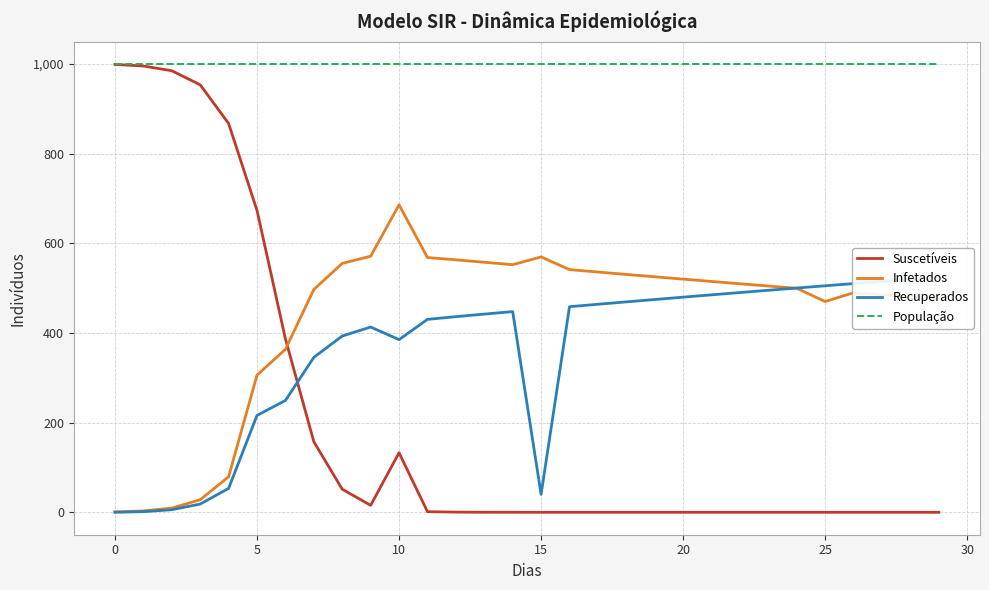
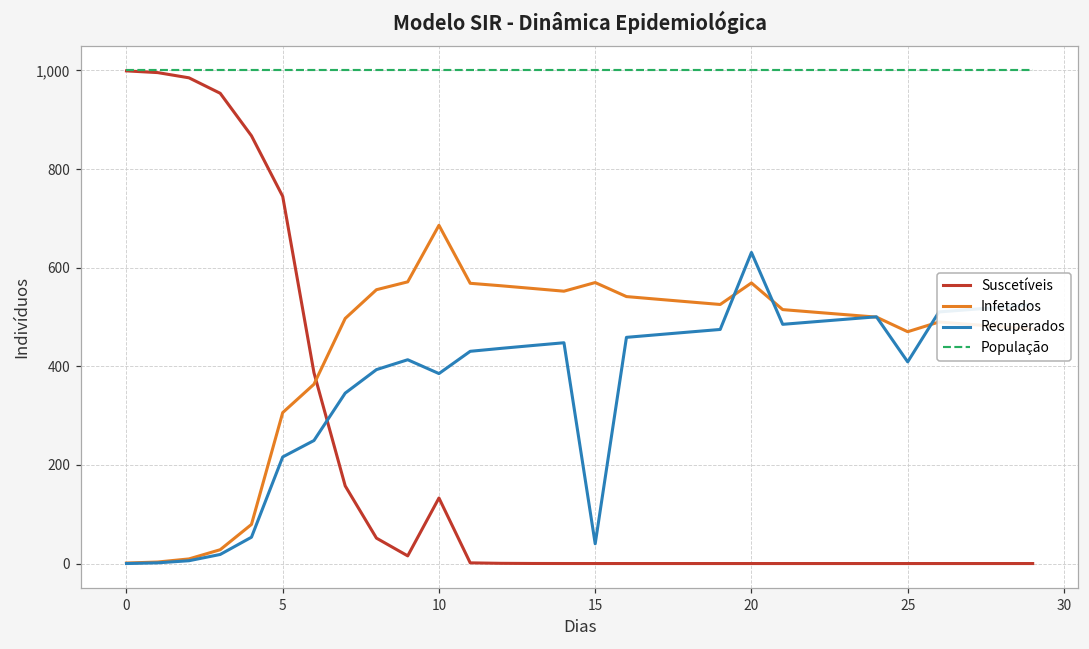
  {
    "Suscetíveis": {
-     "5": "670",
+     "5": "740",
      "10": "130",
      "15": "0",
      "20": "0",
      "25": "0"
    },
    "Infetados": {
      "5": "310",
      "10": "690",
      "15": "570",
-     "20": "520",
+     "20": "570",
      "25": "470"
    },
    "Recuperados": {
      "5": "220",
      "10": "390",
      "15": "40",
-     "20": "480",
-     "25": "510"
+     "20": "630",
+     "25": "410"
    },
    "População": {
      "5": "1,000",
      "10": "1,000",
      "15": "1,000",
      "20": "1,000",
      "25": "1,000"
    }
  }
